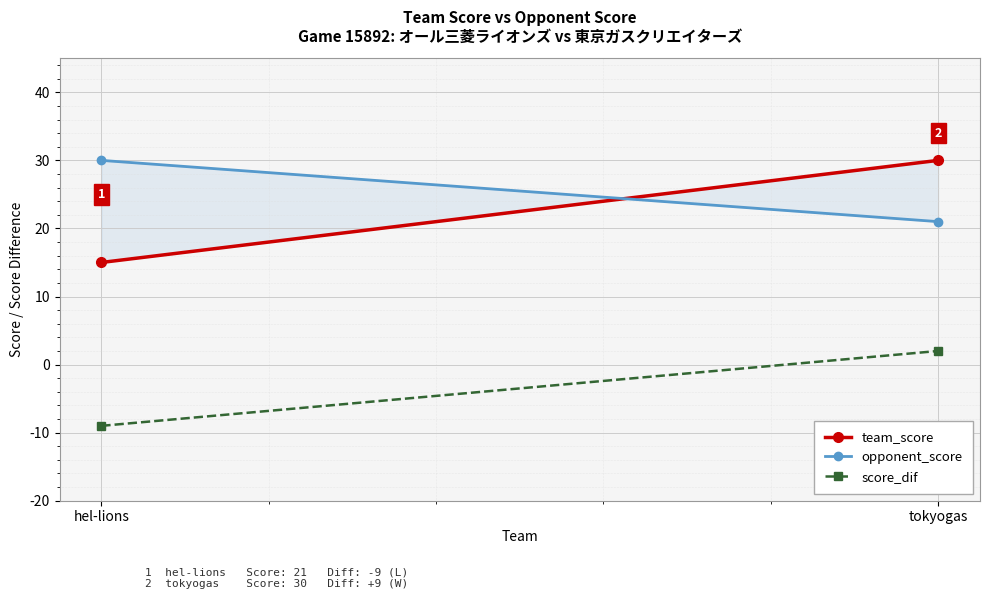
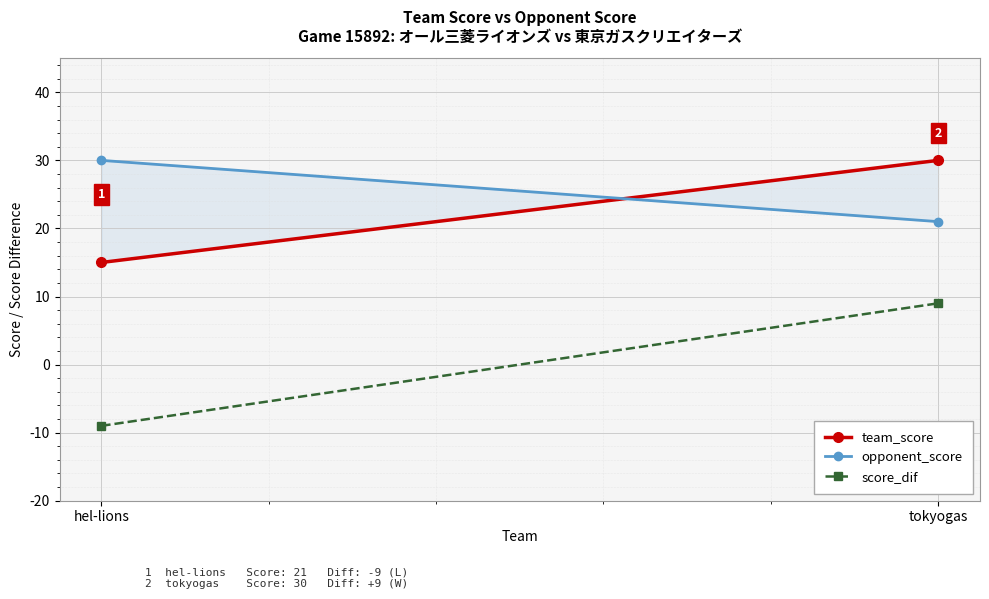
  {
    "team_score": {
      "hel-lions": 15
    },
    "score_dif": {
      "hel-lions": -9,
-     "tokyogas": 2
+     "tokyogas": 9
    }
  }
